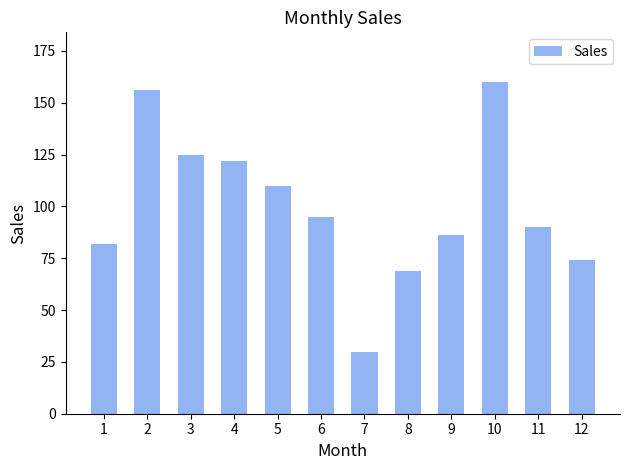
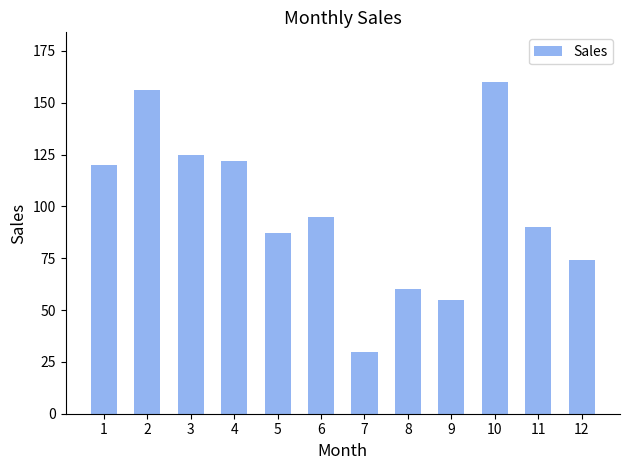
  {
-   "1": 82,
+   "1": 120,
    "2": 156,
    "3": 125,
    "4": 122,
-   "5": 110,
+   "5": 87,
    "6": 95,
    "7": 30,
-   "8": 69,
-   "9": 86,
+   "8": 60,
+   "9": 55,
    "10": 160,
    "11": 90,
    "12": 74
  }
